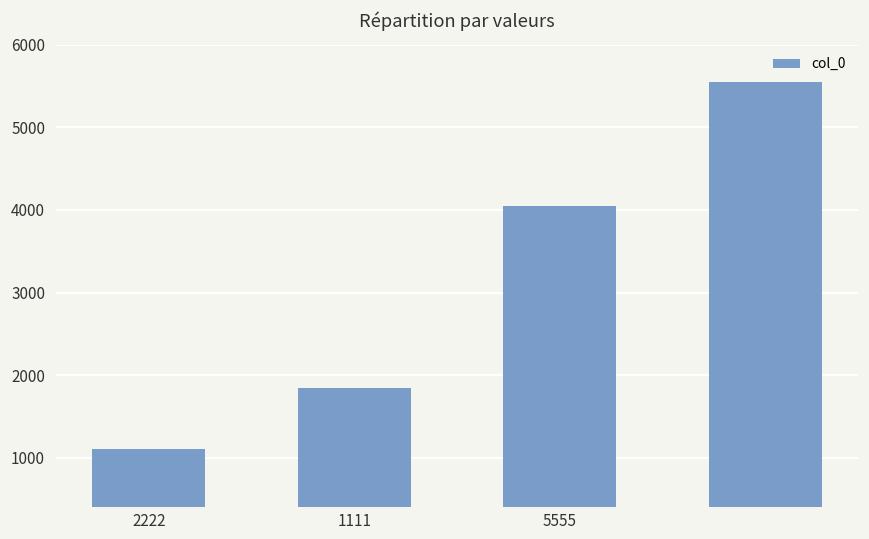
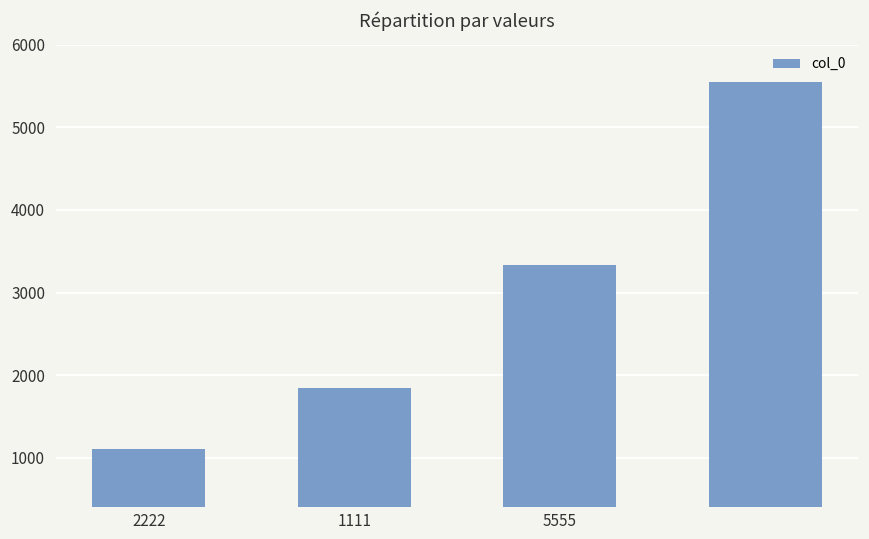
  {
    "2222": 1100,
    "1111": 1800,
-   "5555": 4000
+   "5555": 3300
  }
